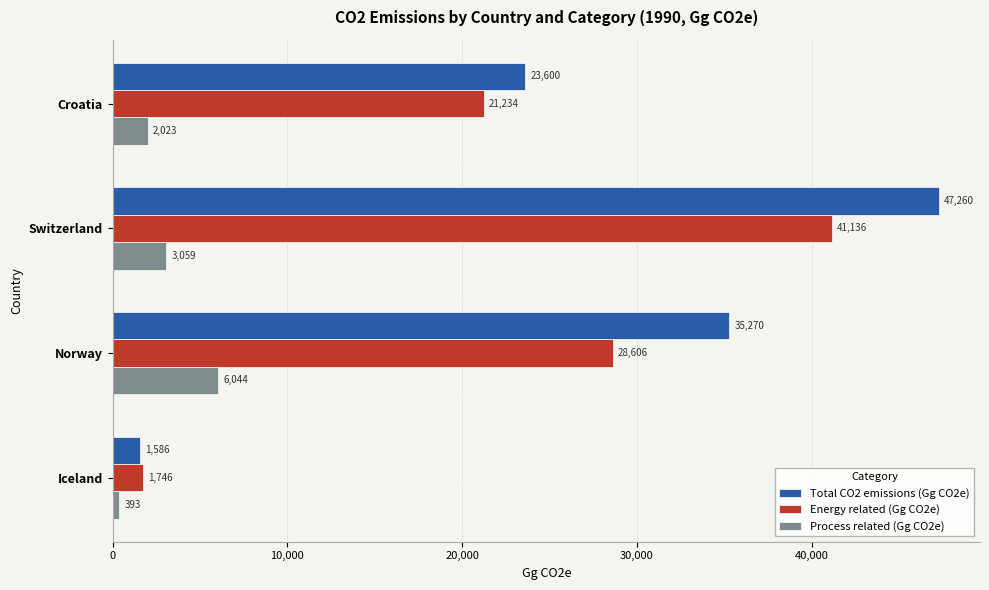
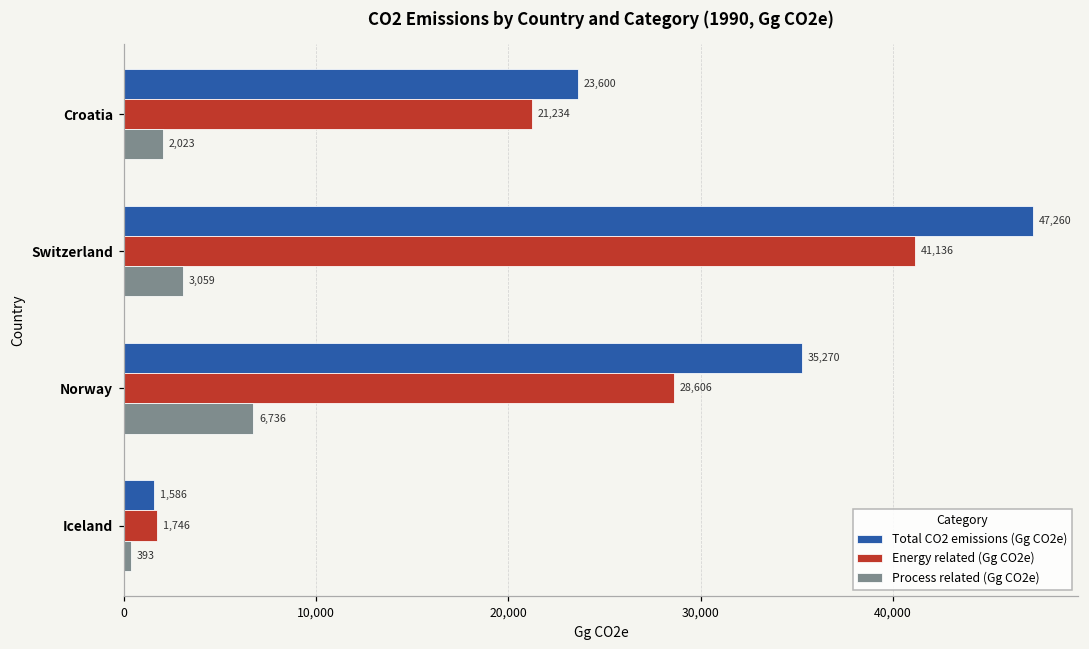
  {
    "Total CO2 emissions (Gg CO2e)": {
      "Croatia": "23,600",
      "Switzerland": "47,260",
      "Norway": "35,270",
      "Iceland": "1,586"
    },
    "Energy related (Gg CO2e)": {
      "Croatia": "21,234",
      "Switzerland": "41,136",
      "Norway": "28,606",
      "Iceland": "1,746"
    },
    "Process related (Gg CO2e)": {
      "Croatia": "2,023",
      "Switzerland": "3,059",
-     "Norway": "6,044",
+     "Norway": "6,736",
      "Iceland": "393"
    }
  }
